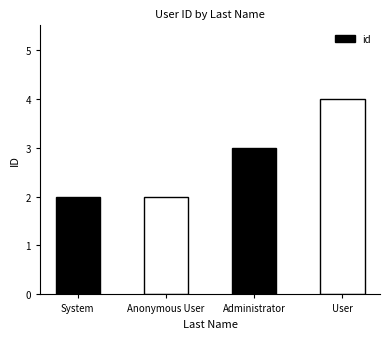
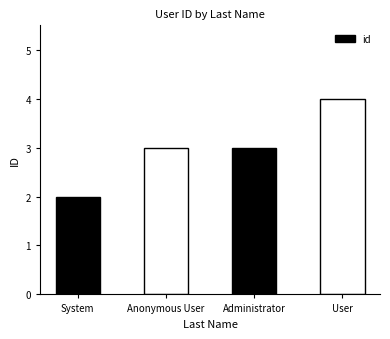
  {
    "System": 2,
-   "Anonymous User": 2,
+   "Anonymous User": 3,
    "Administrator": 3,
    "User": 4
  }
